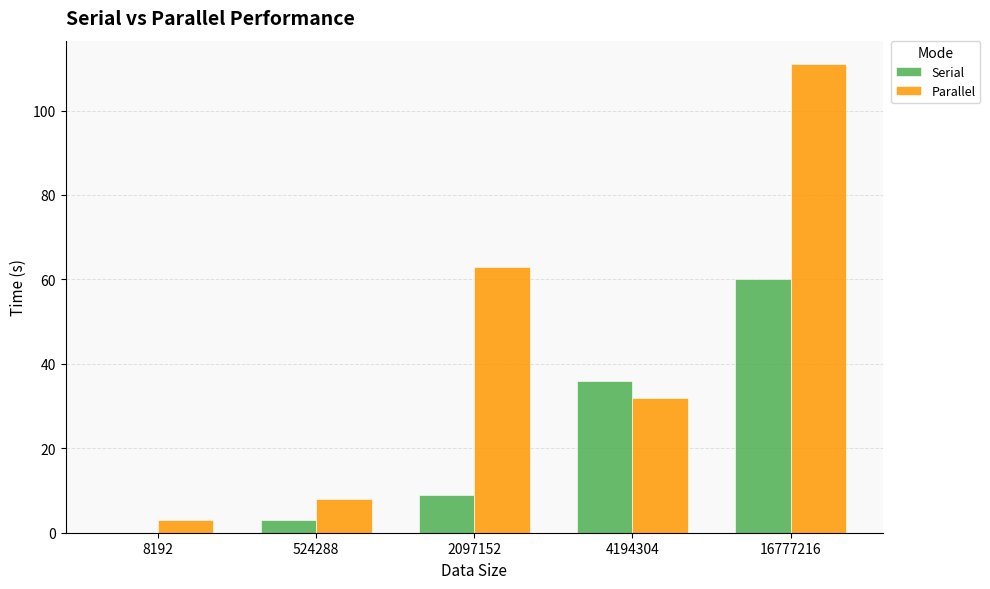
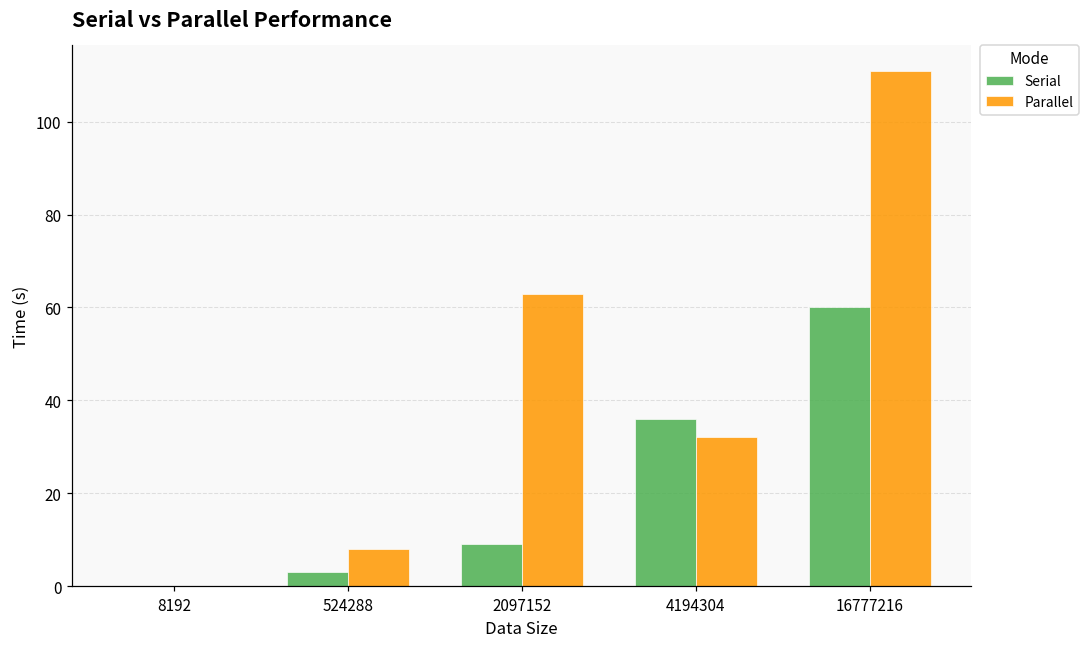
  {
    "Serial": {
      "8192": 0,
      "524288": 3,
      "2097152": 9,
      "4194304": 36,
      "16777216": 60
    },
    "Parallel": {
-     "8192": 3,
+     "8192": 0,
      "524288": 8,
      "2097152": 63,
      "4194304": 32,
      "16777216": 111
    }
  }
